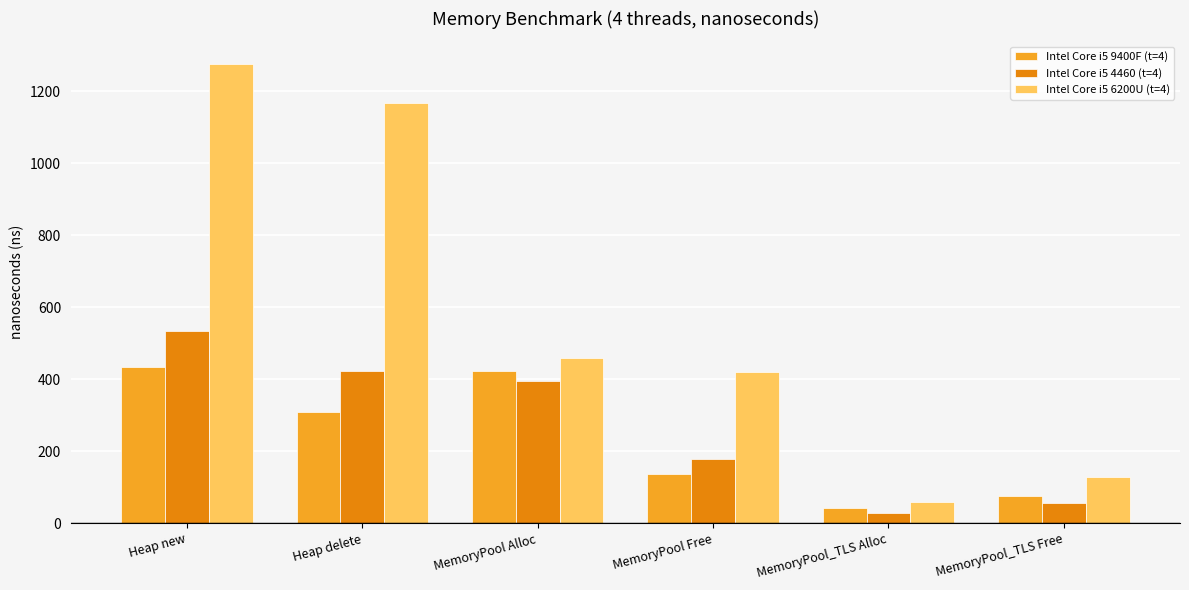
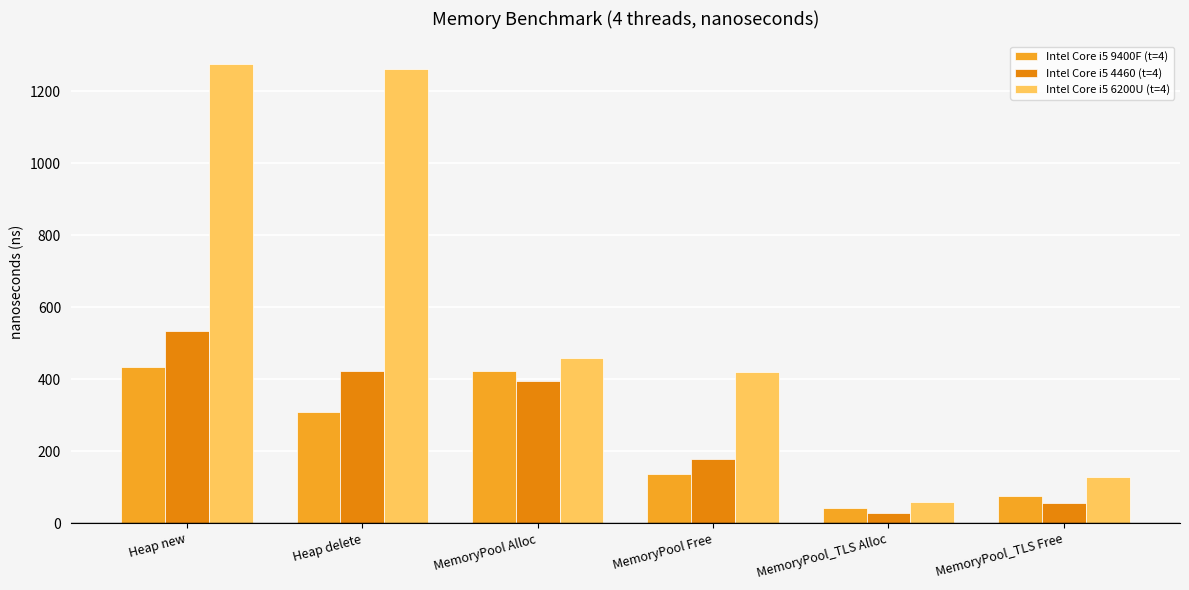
  {
    "Intel Core i5 6200U (t=4)": {
      "Heap new": 1270,
-     "Heap delete": 1170,
+     "Heap delete": 1260,
      "MemoryPool Alloc": 460,
      "MemoryPool Free": 420,
      "MemoryPool_TLS Alloc": 60,
      "MemoryPool_TLS Free": 130
    }
  }
